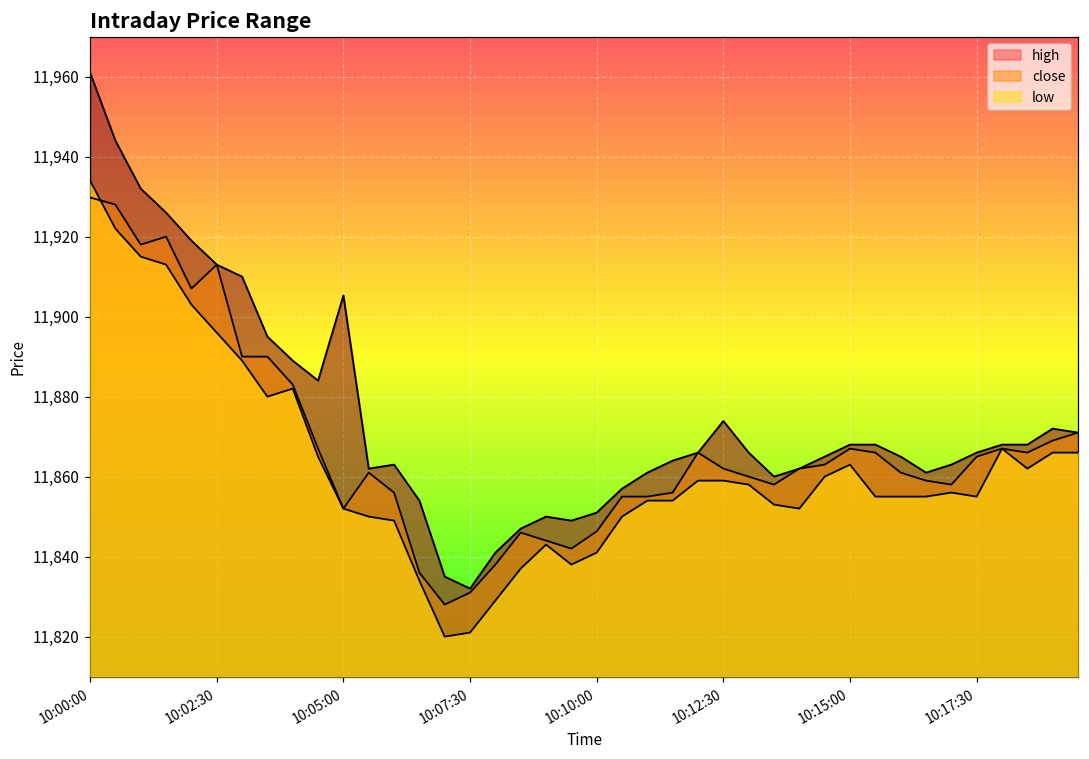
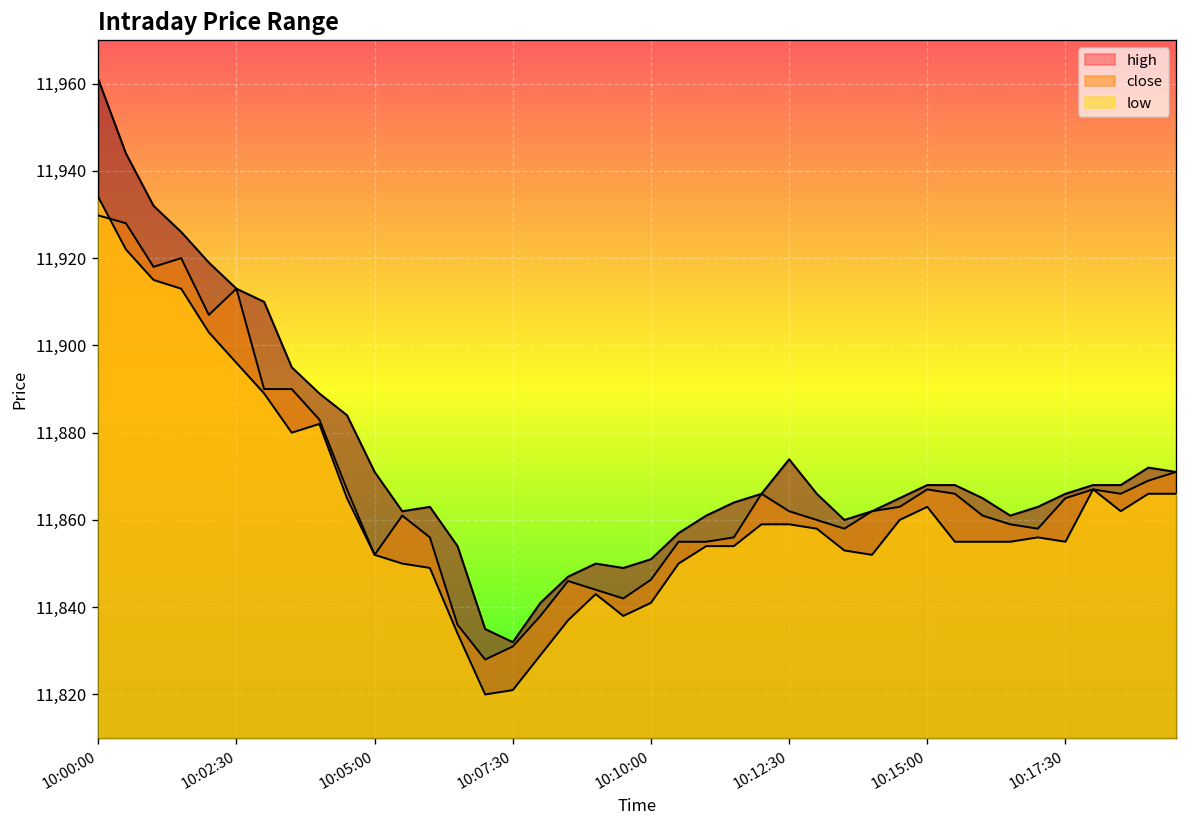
  {
    "high": {
      "10:00:00": "11,961",
-     "10:05:00": "11,905",
+     "10:05:00": "11,871",
      "10:07:30": "11,832",
      "10:10:00": "11,851",
      "10:12:30": "11,874",
      "10:15:00": "11,868",
      "10:17:30": "11,866"
    },
    "close": {
      "10:00:00": "11,930",
      "10:07:30": "11,831",
      "10:10:00": "11,846",
      "10:12:30": "11,862",
      "10:15:00": "11,867",
      "10:17:30": "11,865"
    },
    "low": {
      "10:00:00": "11,934",
      "10:02:30": "11,896",
      "10:07:30": "11,821",
      "10:10:00": "11,841",
      "10:12:30": "11,859",
      "10:15:00": "11,863",
      "10:17:30": "11,855"
    }
  }
